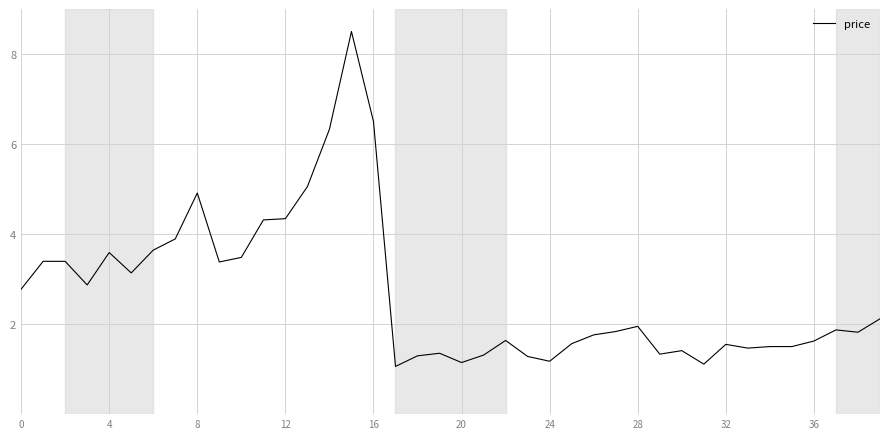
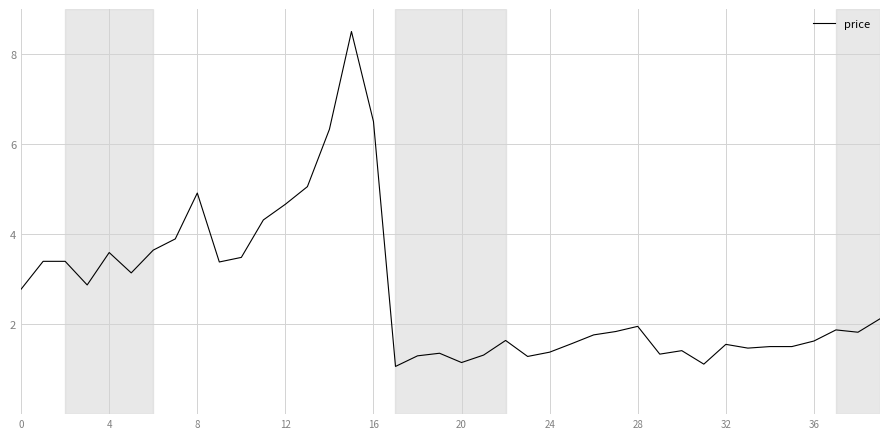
  {
    "0": 2.8,
    "4": 3.6,
    "8": 4.9,
-   "12": 4.3,
+   "12": 4.7,
    "16": 6.5,
    "20": 1.1,
-   "24": 1.2,
+   "24": 1.4,
    "28": 2.0,
    "32": 1.6,
    "36": 1.6
  }
